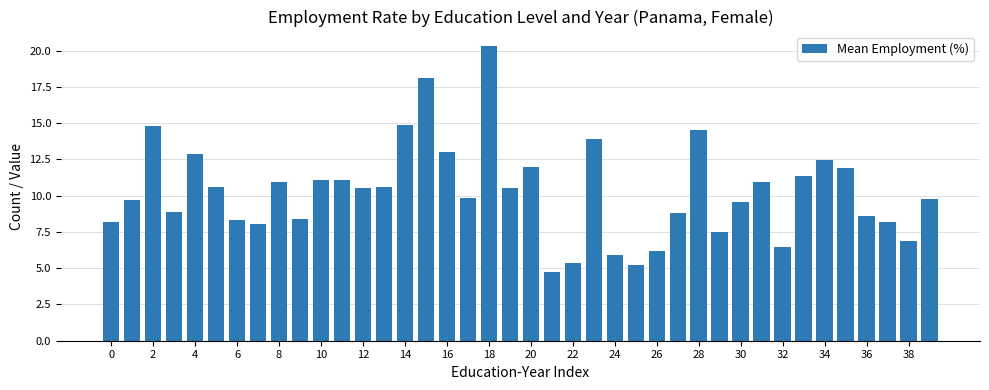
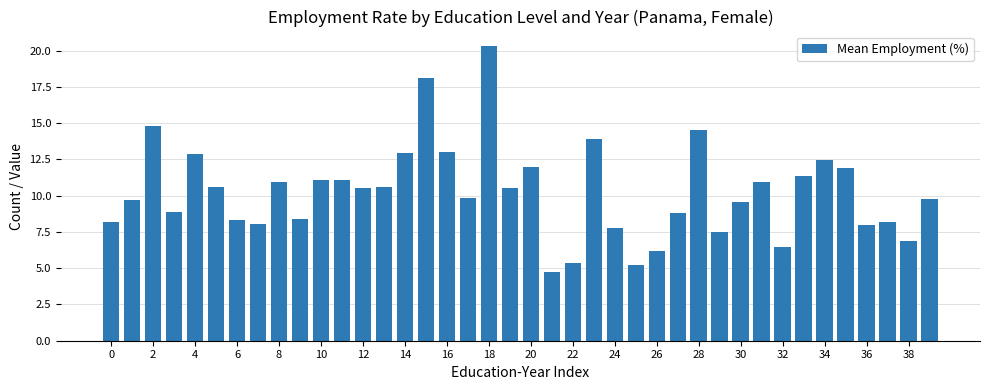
  {
    "0": 8.2,
    "2": 14.8,
    "4": 12.9,
    "6": 8.4,
    "8": 10.9,
    "10": 11.1,
    "12": 10.5,
-   "14": 14.9,
+   "14": 12.9,
    "16": 13.0,
    "18": 20.3,
    "20": 12.0,
    "22": 5.3,
-   "24": 5.9,
+   "24": 7.8,
    "26": 6.2,
    "28": 14.5,
    "30": 9.5,
    "32": 6.5,
    "34": 12.4,
-   "36": 8.6,
+   "36": 8.0,
    "38": 6.9
  }
